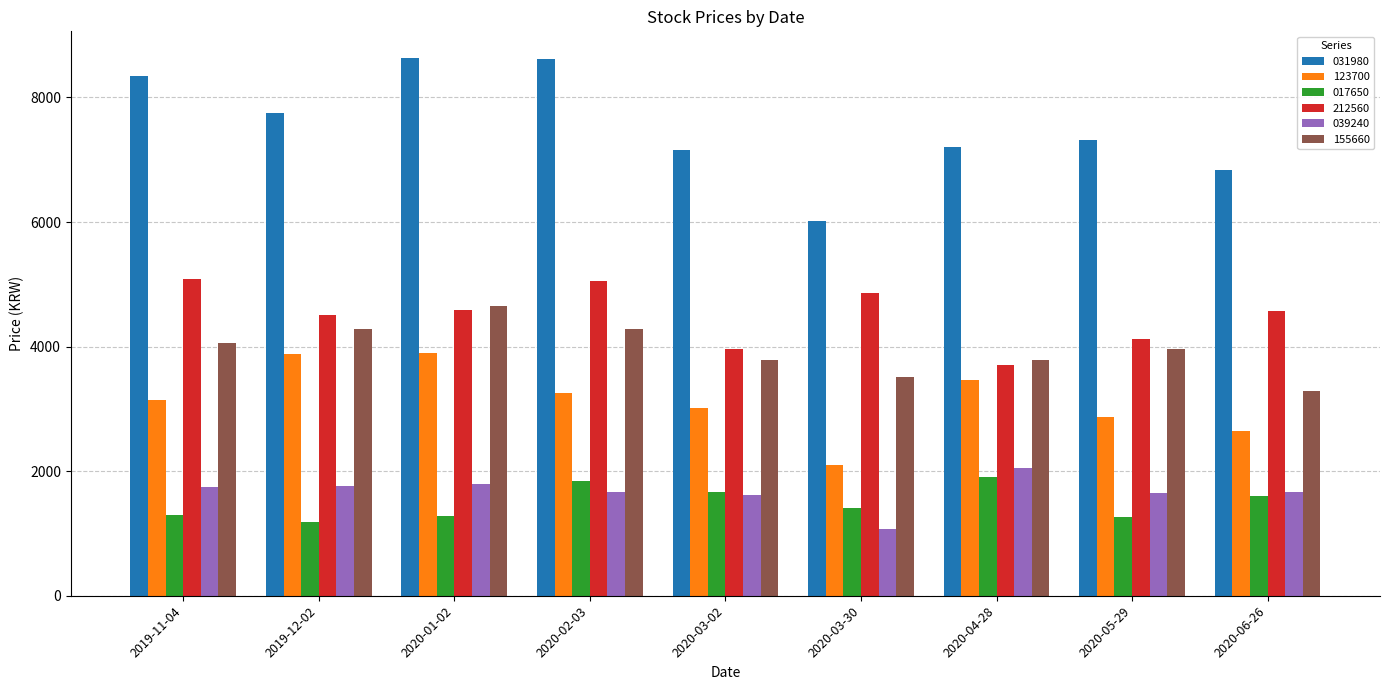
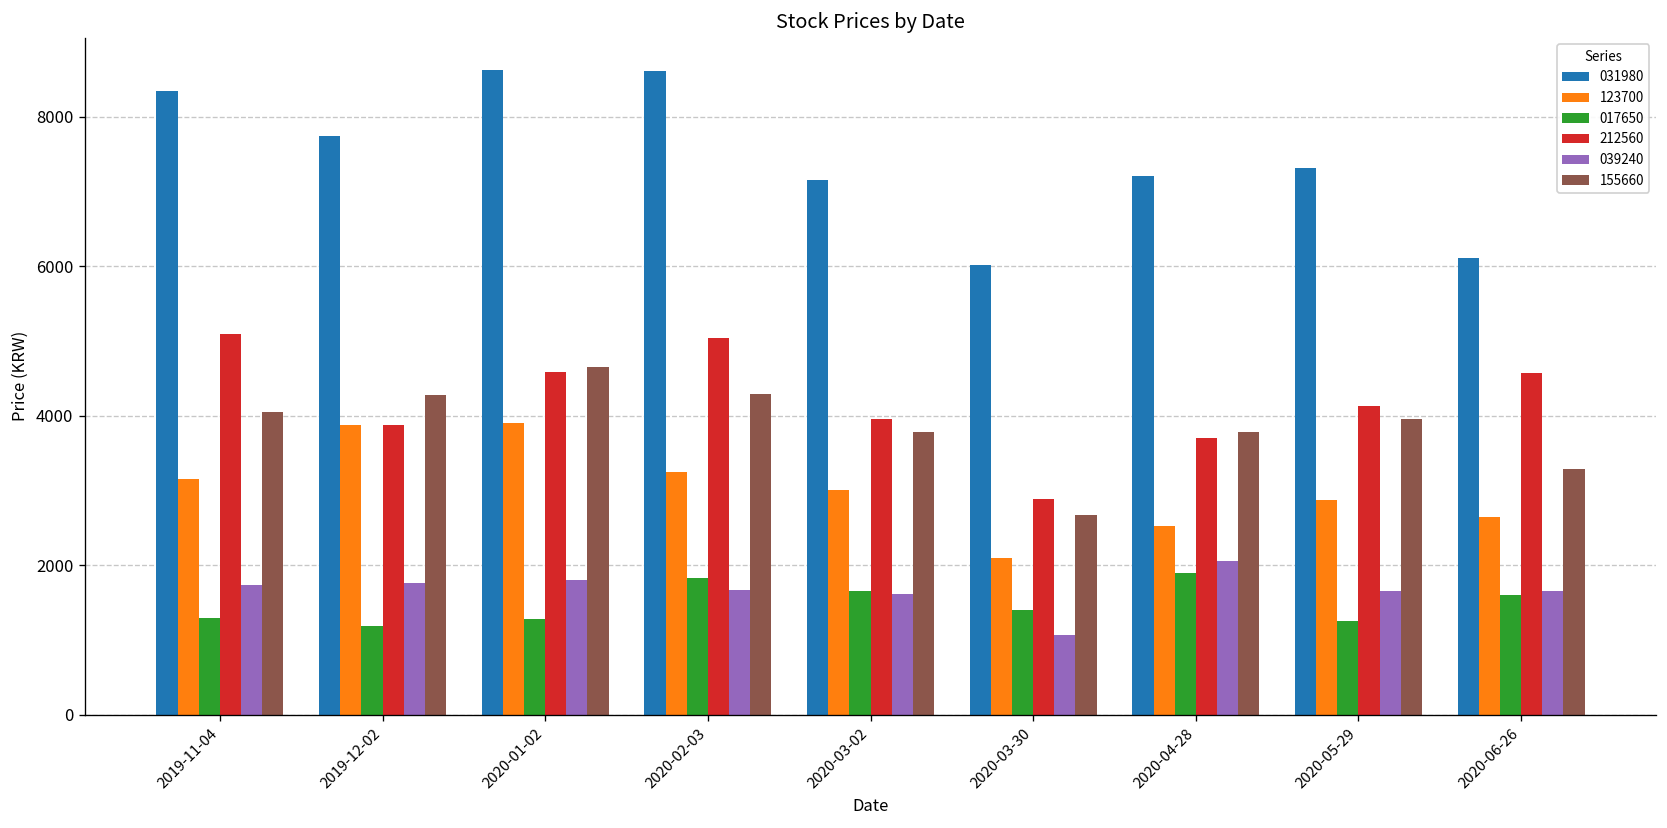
  {
    "031980": {
      "2019-11-04": 8400,
      "2019-12-02": 7800,
      "2020-01-02": 8600,
      "2020-02-03": 8600,
      "2020-03-02": 7200,
      "2020-03-30": 6000,
      "2020-04-28": 7200,
      "2020-05-29": 7300,
-     "2020-06-26": 6800
+     "2020-06-26": 6100
    },
    "123700": {
      "2019-11-04": 3200,
      "2019-12-02": 3900,
      "2020-01-02": 3900,
      "2020-02-03": 3300,
      "2020-03-02": 3000,
      "2020-03-30": 2100,
-     "2020-04-28": 3500,
+     "2020-04-28": 2500,
      "2020-05-29": 2900,
      "2020-06-26": 2700
    },
    "017650": {
      "2019-11-04": 1300,
      "2019-12-02": 1200,
      "2020-01-02": 1300,
      "2020-02-03": 1800,
      "2020-03-02": 1700,
      "2020-03-30": 1400,
      "2020-04-28": 1900,
      "2020-05-29": 1300,
      "2020-06-26": 1600
    },
    "212560": {
      "2019-11-04": 5100,
-     "2019-12-02": 4500,
+     "2019-12-02": 3900,
      "2020-01-02": 4600,
      "2020-02-03": 5000,
      "2020-03-02": 4000,
-     "2020-03-30": 4900,
+     "2020-03-30": 2900,
      "2020-04-28": 3700,
      "2020-05-29": 4100,
      "2020-06-26": 4600
    },
    "039240": {
      "2019-11-04": 1700,
      "2019-12-02": 1800,
      "2020-01-02": 1800,
      "2020-02-03": 1700,
      "2020-03-02": 1600,
      "2020-03-30": 1100,
      "2020-04-28": 2100,
      "2020-05-29": 1700,
      "2020-06-26": 1700
    },
    "155660": {
      "2019-11-04": 4100,
      "2019-12-02": 4300,
      "2020-01-02": 4700,
      "2020-02-03": 4300,
      "2020-03-02": 3800,
-     "2020-03-30": 3500,
+     "2020-03-30": 2700,
      "2020-04-28": 3800,
      "2020-05-29": 4000,
      "2020-06-26": 3300
    }
  }
